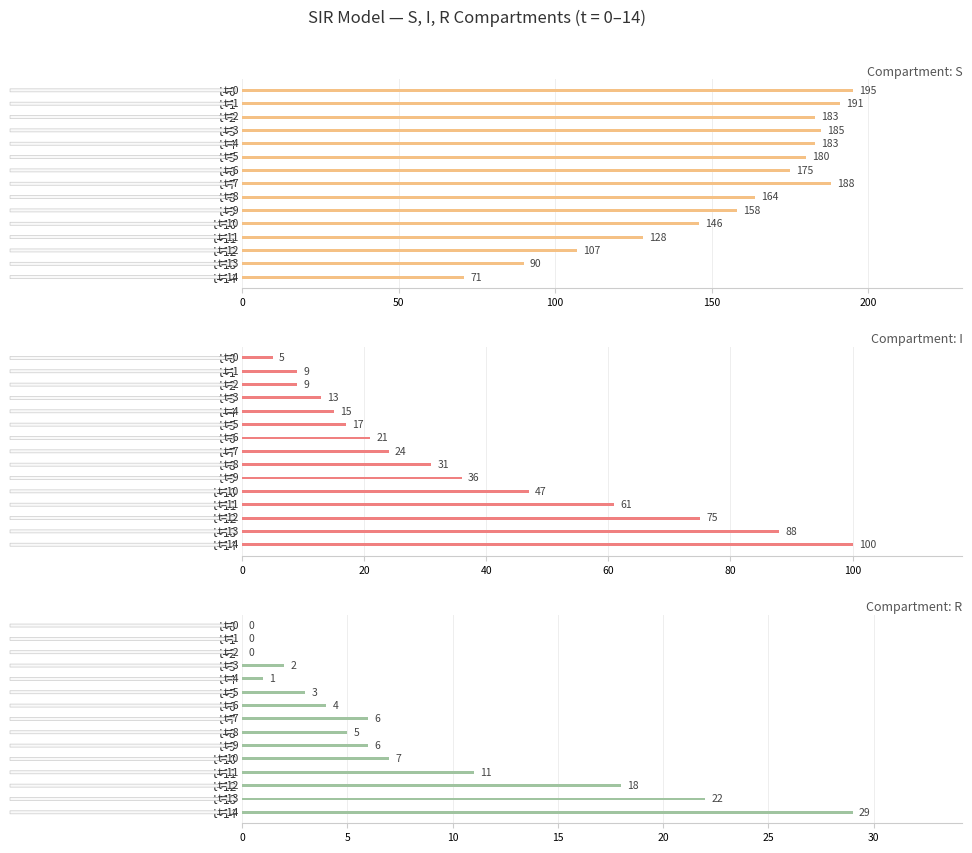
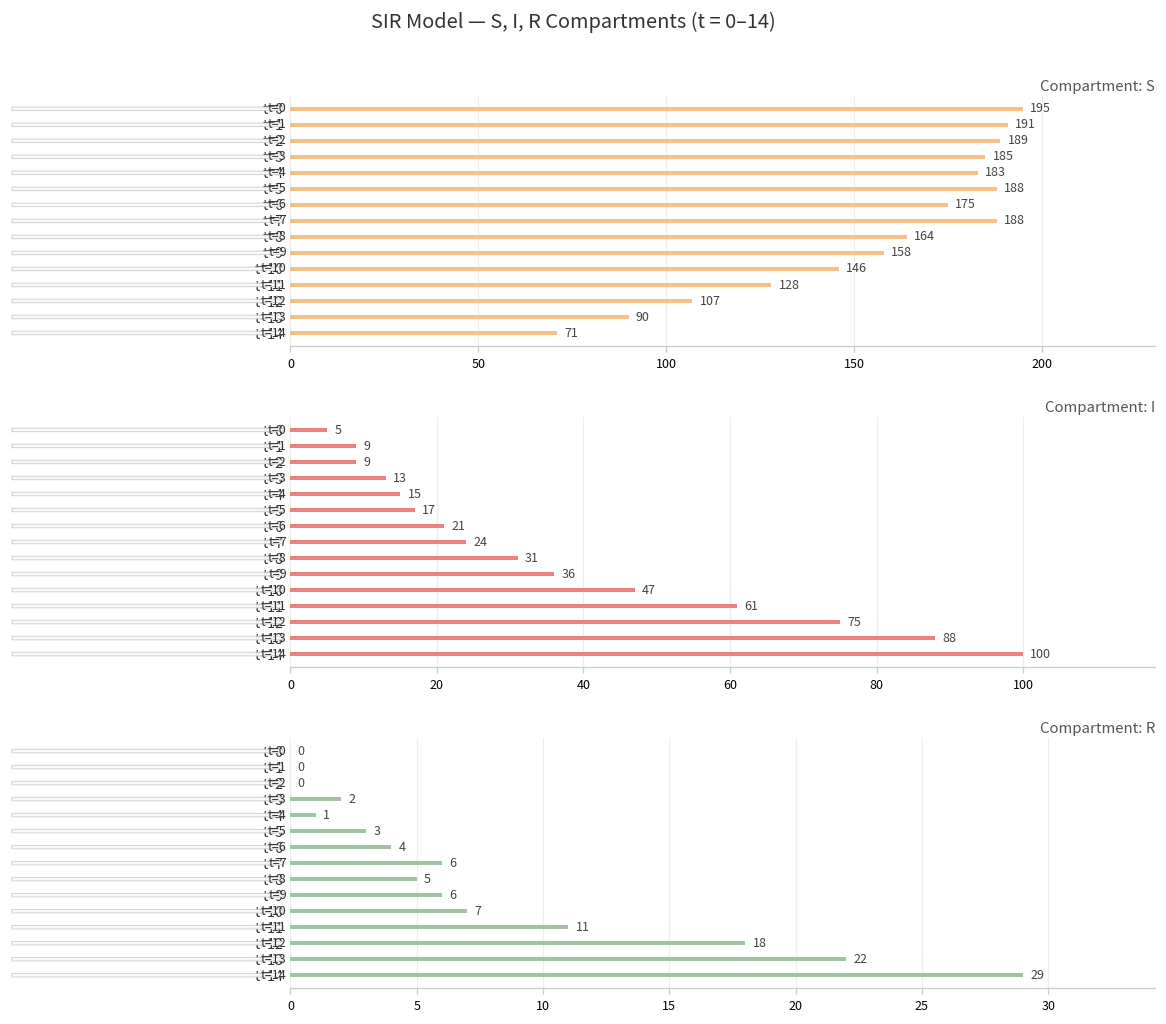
  {
    "Compartment: S": {
      "t=0": 195,
      "t=1": 191,
-     "t=2": 183,
+     "t=2": 189,
      "t=3": 185,
      "t=4": 183,
-     "t=5": 180,
+     "t=5": 188,
      "t=6": 175,
      "t=7": 188,
      "t=8": 164,
      "t=9": 158,
      "t=10": 146,
      "t=11": 128,
      "t=12": 107,
      "t=13": 90,
      "t=14": 71
    },
    "Compartment: I": {
      "t=0": 5,
      "t=1": 9,
      "t=2": 9,
      "t=3": 13,
      "t=4": 15,
      "t=5": 17,
      "t=6": 21,
      "t=7": 24,
      "t=8": 31,
      "t=9": 36,
      "t=10": 47,
      "t=11": 61,
      "t=12": 75,
      "t=13": 88,
      "t=14": 100
    },
    "Compartment: R": {
      "t=0": 0,
      "t=1": 0,
      "t=2": 0,
      "t=3": 2,
      "t=4": 1,
      "t=5": 3,
      "t=6": 4,
      "t=7": 6,
      "t=8": 5,
      "t=9": 6,
      "t=10": 7,
      "t=11": 11,
      "t=12": 18,
      "t=13": 22,
      "t=14": 29
    }
  }
